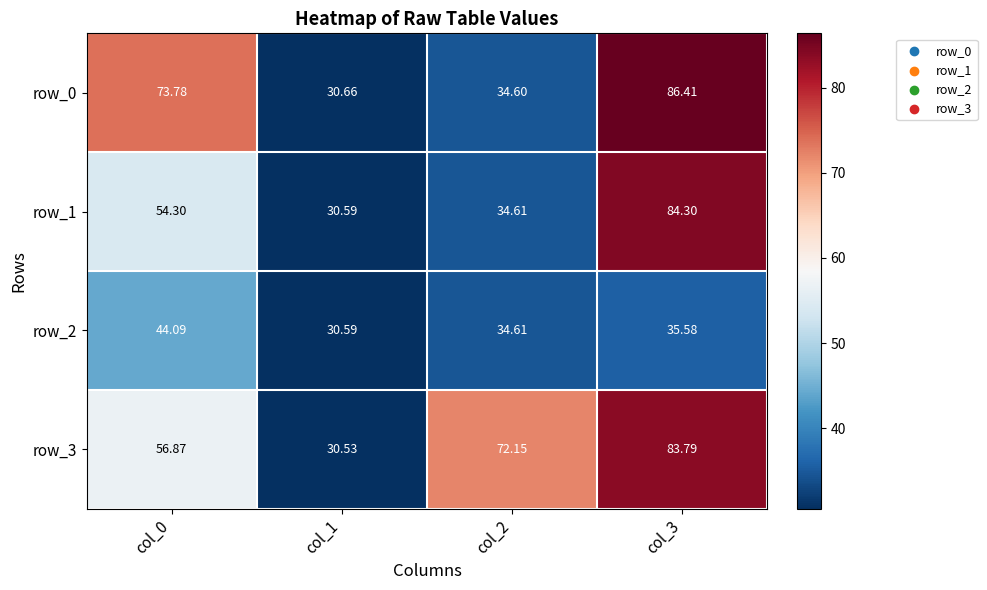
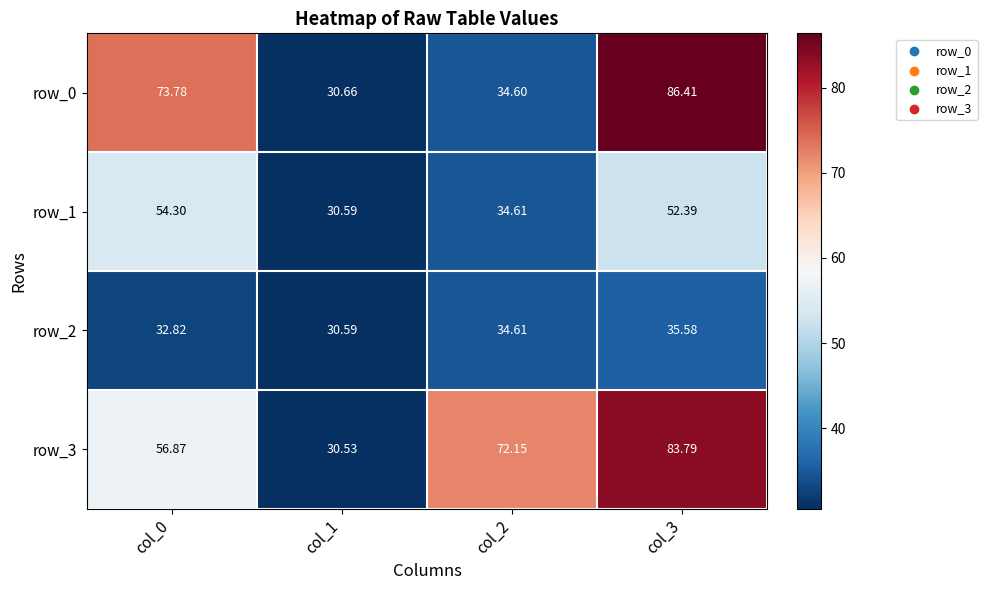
  {
    "row_0": {
      "col_0": 73.78,
      "col_1": 30.66,
      "col_2": 34.60,
      "col_3": 86.41
    },
    "row_1": {
      "col_0": 54.30,
      "col_1": 30.59,
      "col_2": 34.61,
-     "col_3": 84.30
+     "col_3": 52.39
    },
    "row_2": {
-     "col_0": 44.09,
+     "col_0": 32.82,
      "col_1": 30.59,
      "col_2": 34.61,
      "col_3": 35.58
    },
    "row_3": {
      "col_0": 56.87,
      "col_1": 30.53,
      "col_2": 72.15,
      "col_3": 83.79
    }
  }
